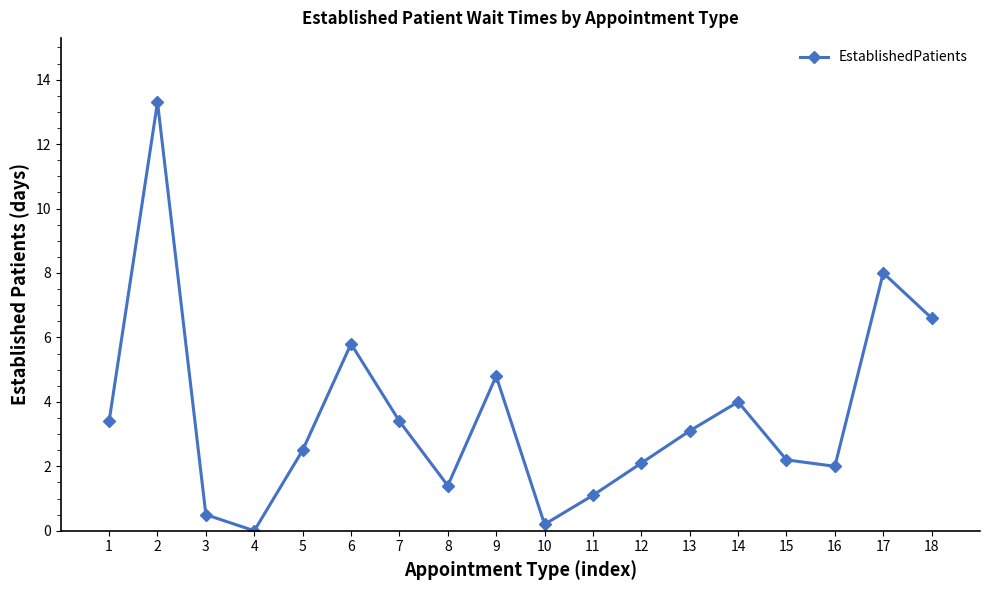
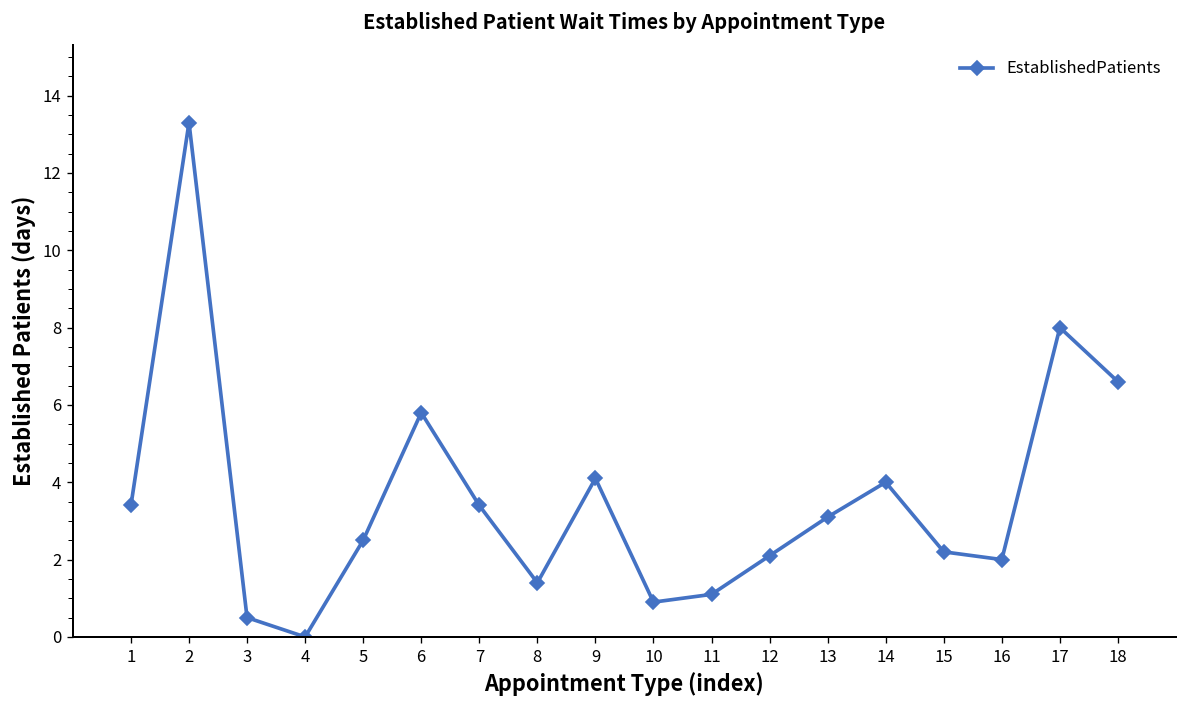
  {
    "1": 3.4,
    "2": 13.3,
    "3": 0.5,
    "4": 0.0,
    "5": 2.5,
    "6": 5.8,
    "7": 3.4,
    "8": 1.4,
-   "9": 4.8,
-   "10": 0.2,
+   "9": 4.1,
+   "10": 0.9,
    "11": 1.1,
    "12": 2.1,
    "13": 3.1,
    "14": 4.0,
    "15": 2.2,
    "16": 2.0,
    "17": 8.0,
    "18": 6.6
  }
